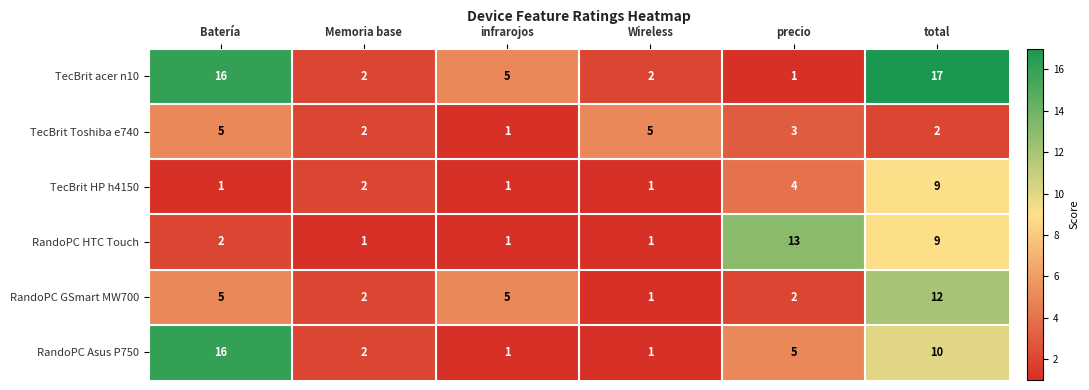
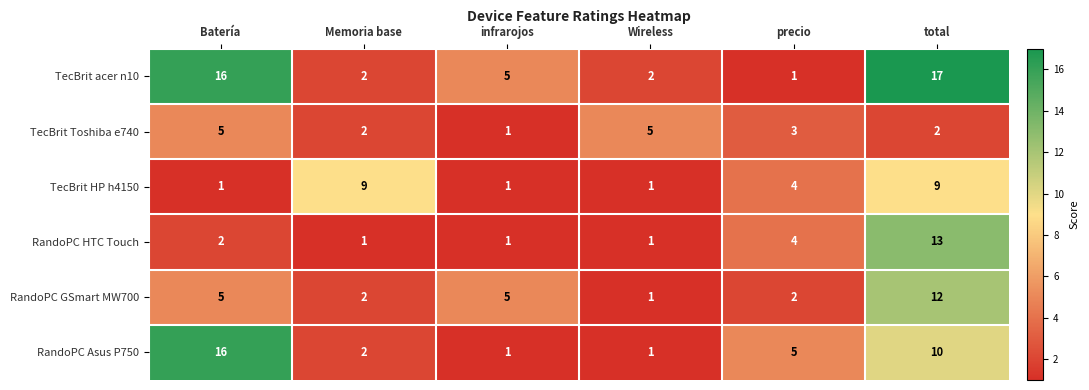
  {
    "TecBrit acer n10": {
      "Batería": 16,
      "Memoria base": 2,
      "infrarojos": 5,
      "Wireless": 2,
      "precio": 1,
      "total": 17
    },
    "TecBrit Toshiba e740": {
      "Batería": 5,
      "Memoria base": 2,
      "infrarojos": 1,
      "Wireless": 5,
      "precio": 3,
      "total": 2
    },
    "TecBrit HP h4150": {
      "Batería": 1,
-     "Memoria base": 2,
+     "Memoria base": 9,
      "infrarojos": 1,
      "Wireless": 1,
      "precio": 4,
      "total": 9
    },
    "RandoPC HTC Touch": {
      "Batería": 2,
      "Memoria base": 1,
      "infrarojos": 1,
      "Wireless": 1,
-     "precio": 13,
-     "total": 9
+     "precio": 4,
+     "total": 13
    },
    "RandoPC GSmart MW700": {
      "Batería": 5,
      "Memoria base": 2,
      "infrarojos": 5,
      "Wireless": 1,
      "precio": 2,
      "total": 12
    },
    "RandoPC Asus P750": {
      "Batería": 16,
      "Memoria base": 2,
      "infrarojos": 1,
      "Wireless": 1,
      "precio": 5,
      "total": 10
    }
  }
